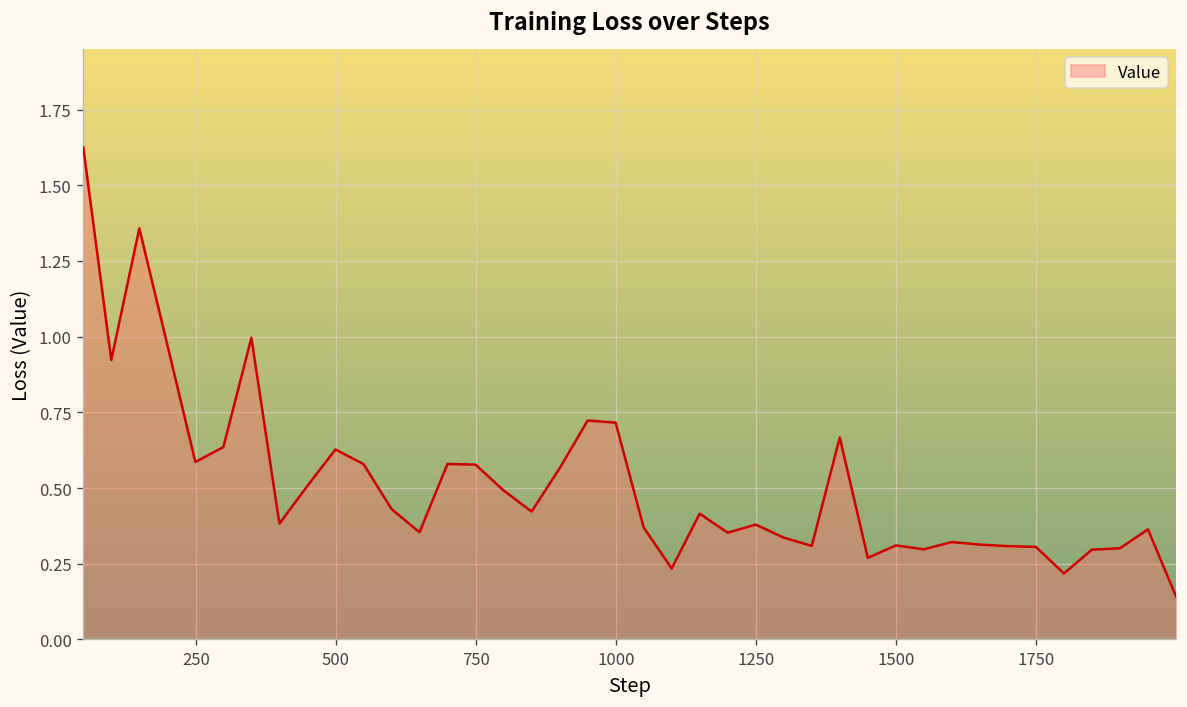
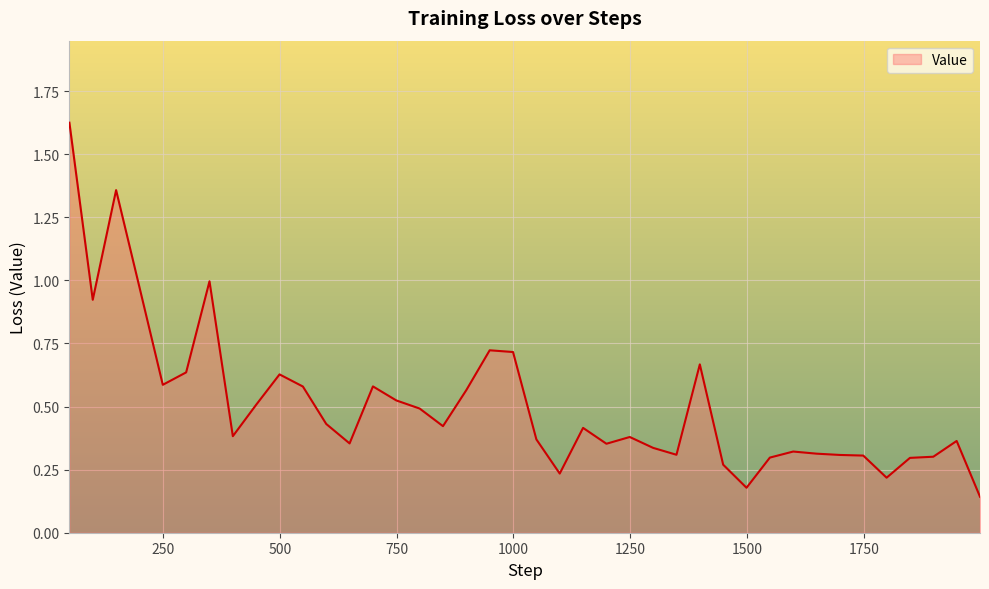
  {
    "250": 0.59,
    "500": 0.63,
-   "750": 0.58,
+   "750": 0.52,
    "1000": 0.72,
    "1250": 0.38,
-   "1500": 0.31,
+   "1500": 0.18,
    "1750": 0.31
  }
